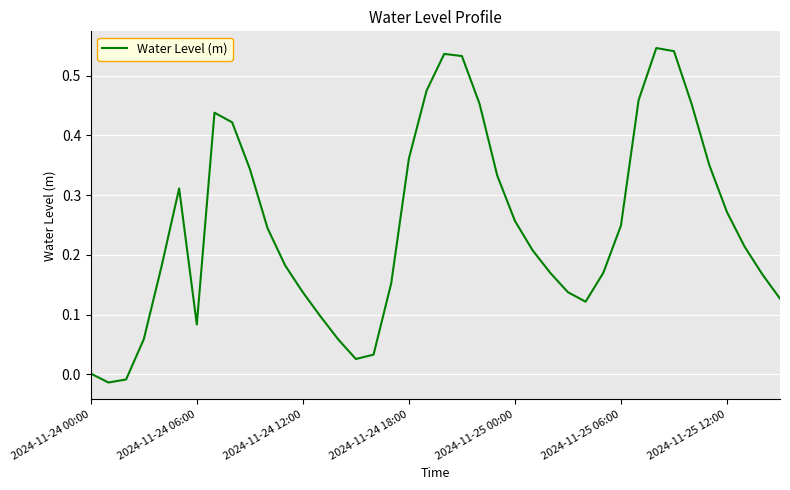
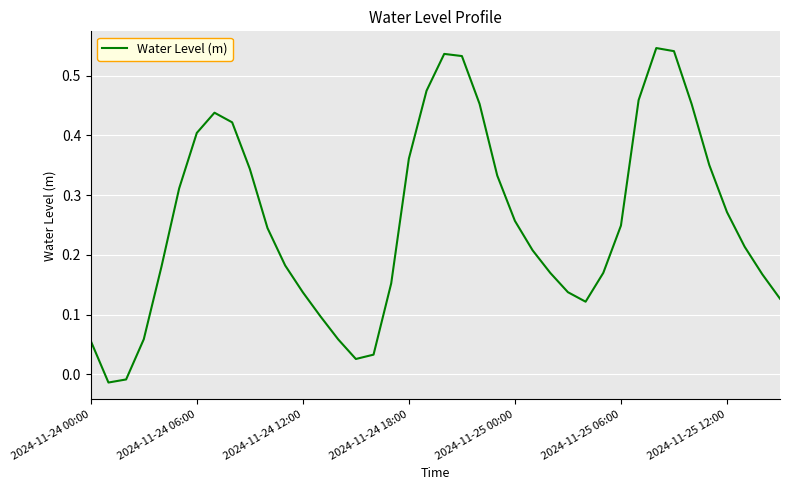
  {
-   "2024-11-24 00:00": 0.00,
-   "2024-11-24 06:00": 0.08,
+   "2024-11-24 00:00": 0.06,
+   "2024-11-24 06:00": 0.40,
    "2024-11-24 12:00": 0.14,
    "2024-11-24 18:00": 0.36,
    "2024-11-25 00:00": 0.26,
    "2024-11-25 06:00": 0.25,
    "2024-11-25 12:00": 0.27
  }
